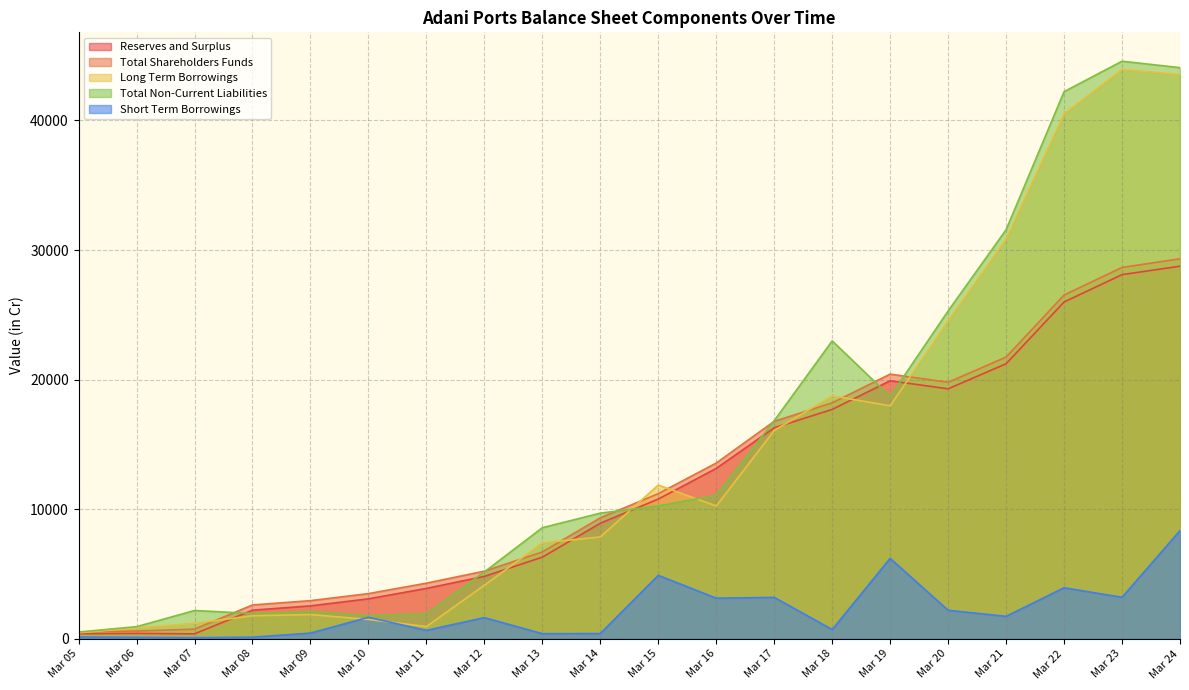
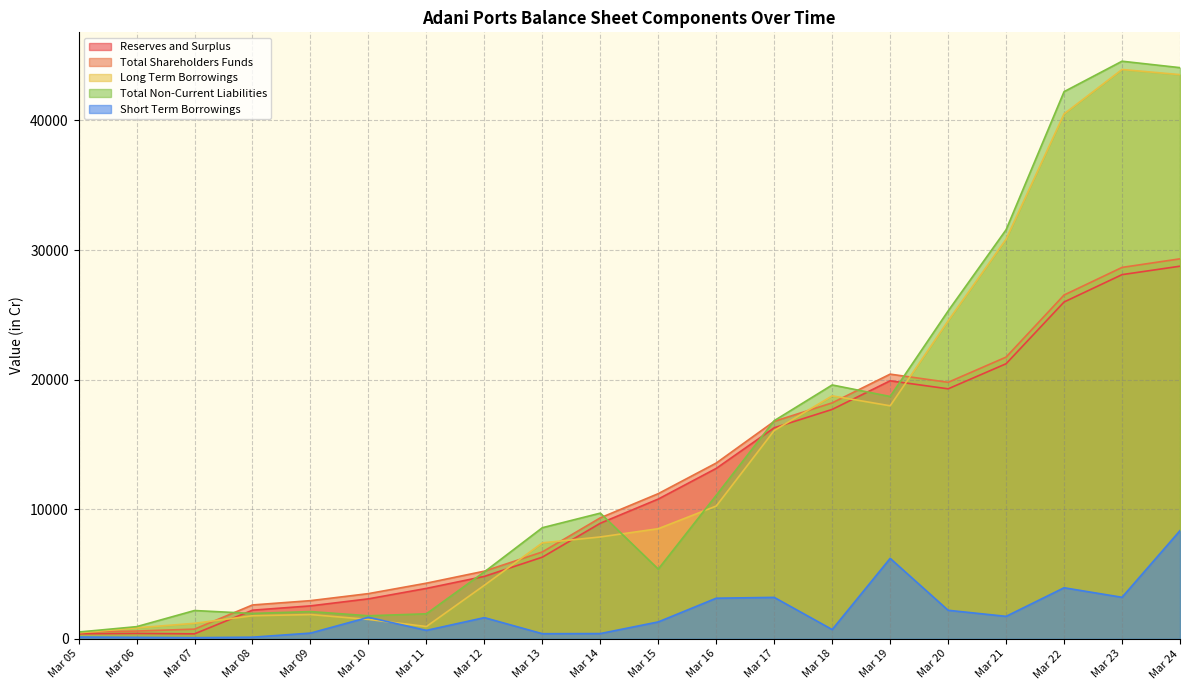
  {
    "Long Term Borrowings": {
      "Mar 07": 1200,
      "Mar 09": 1900,
      "Mar 11": 900,
      "Mar 12": 4100,
      "Mar 13": 7400,
      "Mar 14": 7900,
-     "Mar 15": 11900,
+     "Mar 15": 8500,
      "Mar 16": 10200,
      "Mar 17": 16100,
      "Mar 18": 18700,
      "Mar 19": 18000,
      "Mar 20": 24500,
      "Mar 21": 30800,
      "Mar 22": 40500,
      "Mar 23": 43900,
      "Mar 24": 43500
    },
    "Total Non-Current Liabilities": {
      "Mar 07": 2200,
      "Mar 09": 2100,
      "Mar 11": 1900,
      "Mar 13": 8600,
      "Mar 14": 9700,
-     "Mar 15": 10300,
+     "Mar 15": 5400,
      "Mar 16": 11100,
-     "Mar 18": 23000,
+     "Mar 18": 19600,
      "Mar 19": 18700,
      "Mar 20": 25300,
      "Mar 21": 31600,
      "Mar 22": 42200,
      "Mar 23": 44600,
      "Mar 24": 44100
    },
    "Short Term Borrowings": {
      "Mar 05": 100,
      "Mar 06": 100,
      "Mar 07": 100,
      "Mar 08": 100,
      "Mar 09": 400,
      "Mar 11": 700,
      "Mar 12": 1600,
      "Mar 13": 400,
      "Mar 14": 400,
-     "Mar 15": 4900,
+     "Mar 15": 1300,
      "Mar 16": 3100,
      "Mar 17": 3200,
      "Mar 18": 700,
      "Mar 19": 6200,
      "Mar 20": 2200,
      "Mar 21": 1700,
      "Mar 22": 3900,
      "Mar 23": 3200,
      "Mar 24": 8300
    }
  }
